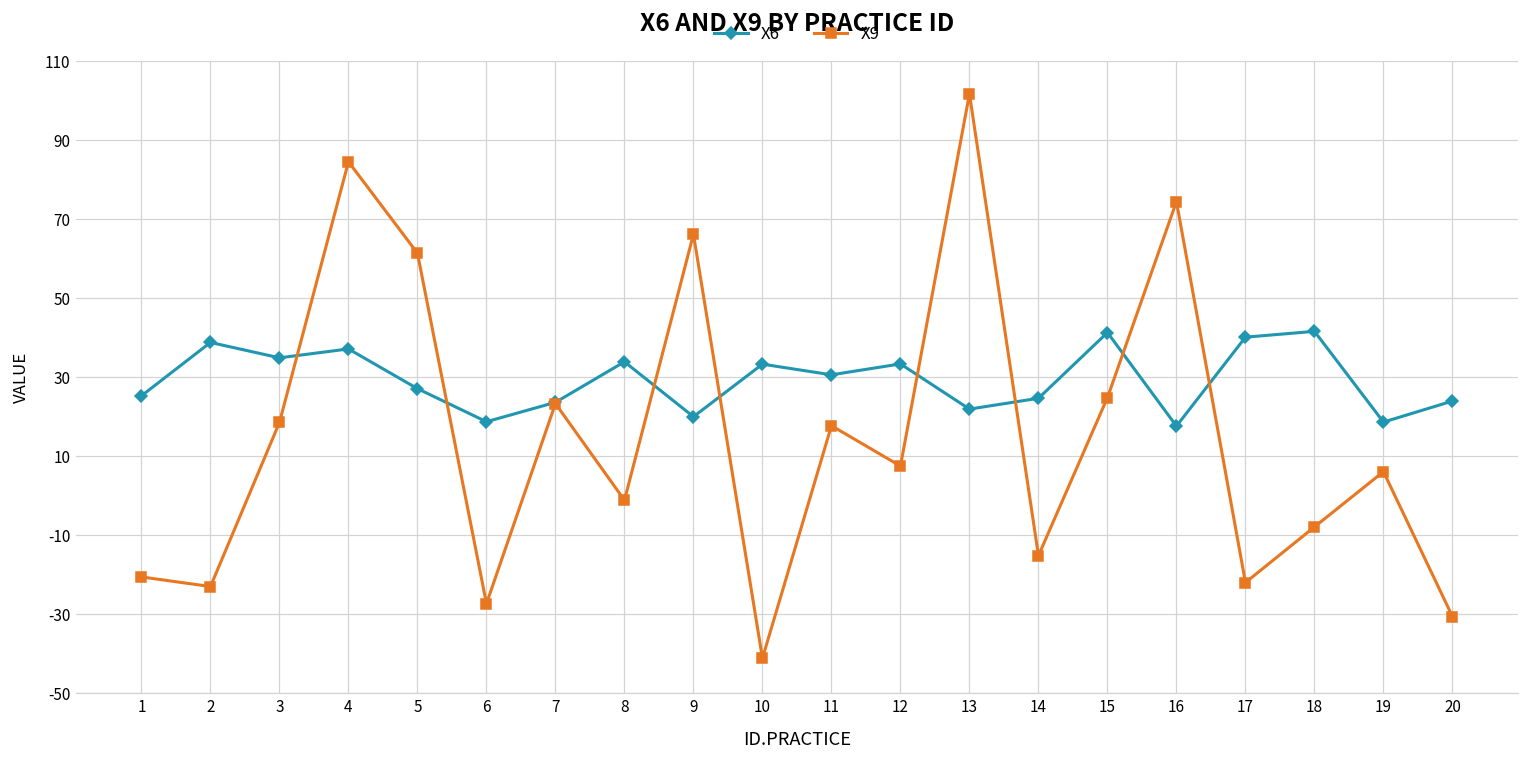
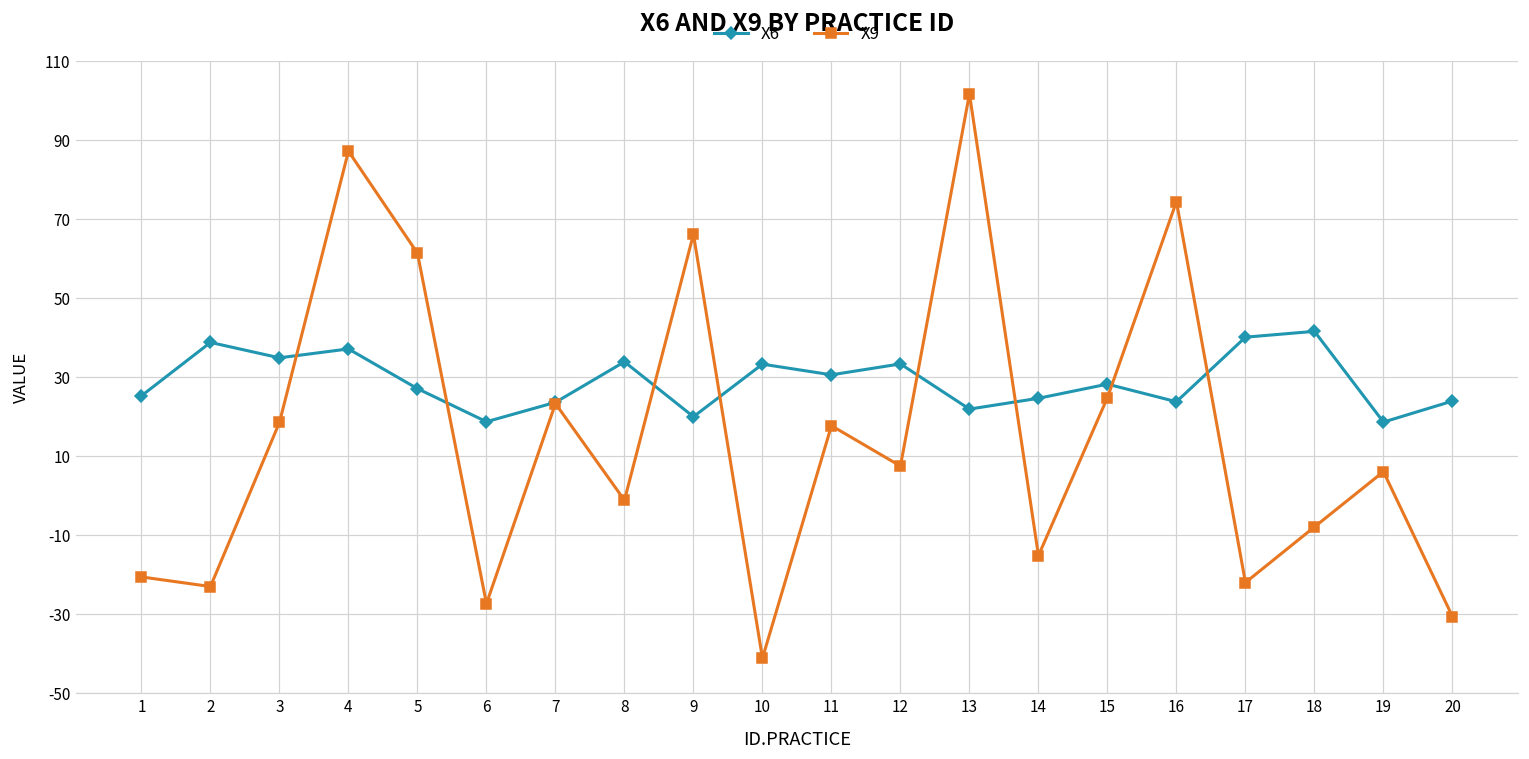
  {
    "X6": {
      "1": 25,
      "2": 39,
      "3": 35,
      "4": 37,
      "5": 27,
      "6": 19,
      "8": 34,
      "9": 20,
      "10": 33,
      "11": 31,
      "12": 33,
      "13": 22,
      "14": 25,
-     "15": 41,
-     "16": 18,
+     "15": 28,
+     "16": 24,
      "17": 40,
      "18": 42,
      "19": 19,
      "20": 24
    },
    "X9": {
      "1": -21,
      "2": -23,
      "3": 19,
-     "4": 85,
+     "4": 87,
      "5": 61,
      "6": -27,
      "8": -1,
      "9": 66,
      "10": -41,
      "11": 18,
      "12": 8,
      "13": 102,
      "14": -15,
      "15": 25,
      "16": 75,
      "17": -22,
      "18": -8,
      "19": 6,
      "20": -31
    }
  }
